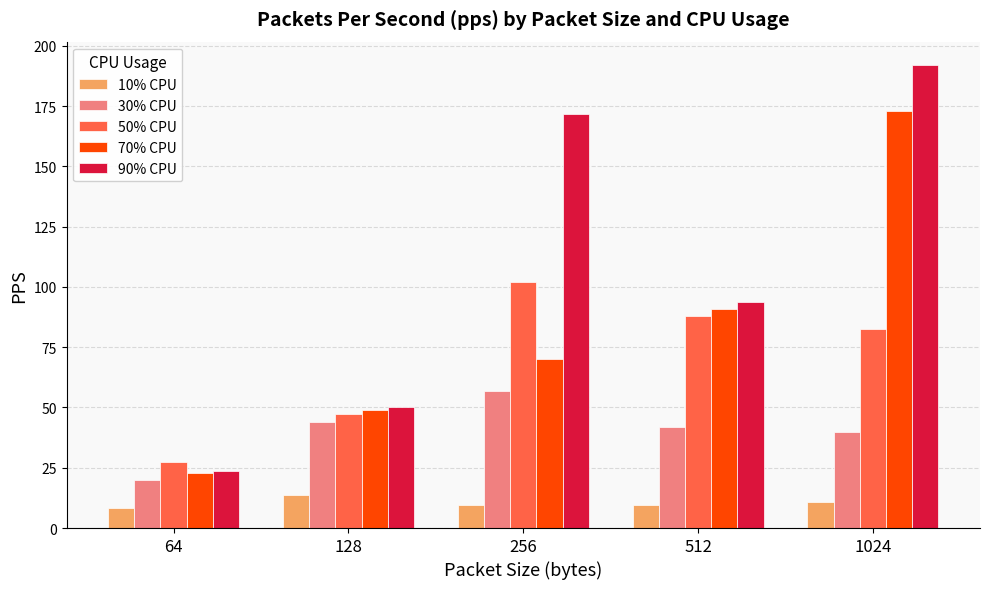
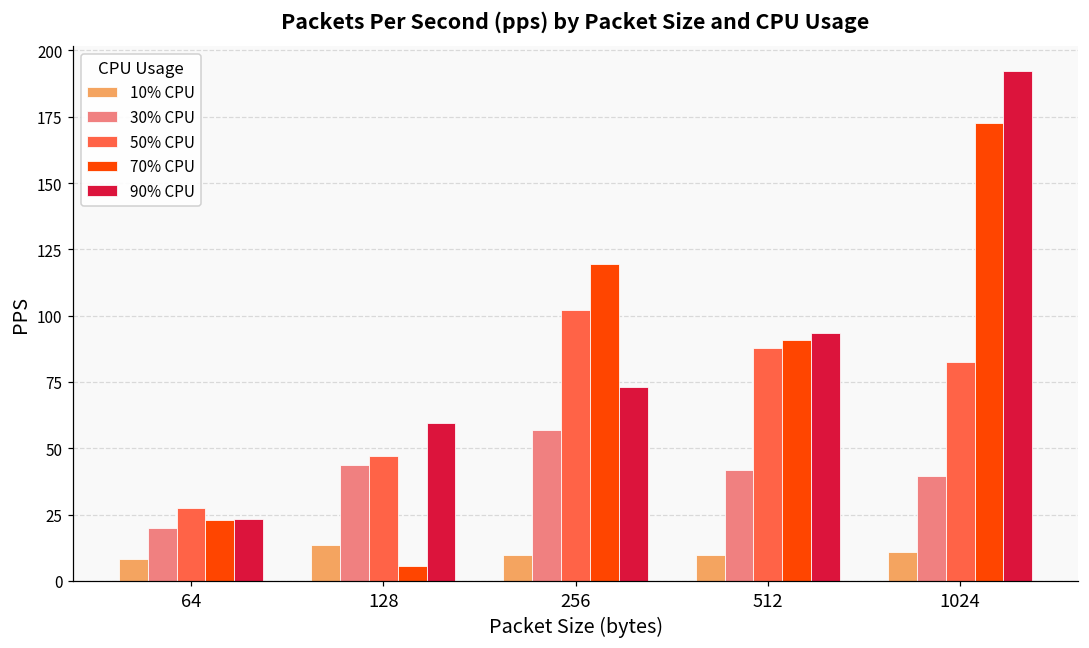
  {
    "50% CPU": {
      "64": 27,
      "128": 47,
      "256": 102,
      "512": 88,
      "1024": 82
    },
    "70% CPU": {
      "64": 23,
-     "128": 49,
-     "256": 70,
+     "128": 6,
+     "256": 119,
      "512": 91,
      "1024": 173
    },
    "90% CPU": {
      "64": 23,
-     "128": 50,
-     "256": 172,
+     "128": 60,
+     "256": 73,
      "512": 94,
      "1024": 192
    }
  }
